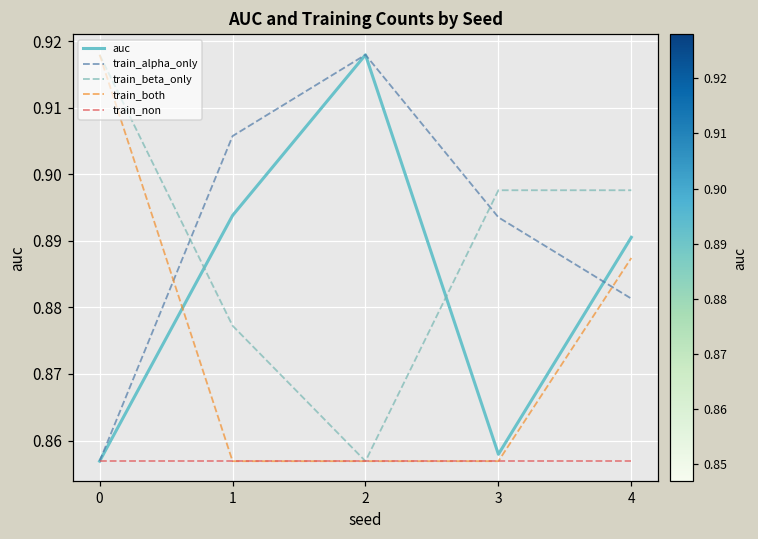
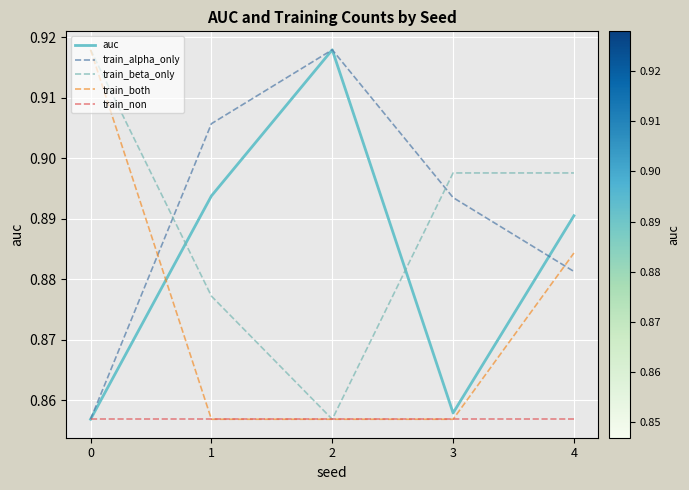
  {
    "train_alpha_only": {
      "1": 0.906,
      "3": 0.894,
      "4": 0.881
    },
    "train_both": {
-     "4": 0.887
+     "4": 0.884
    },
    "train_non": {
      "4": 0.857
    }
  }
